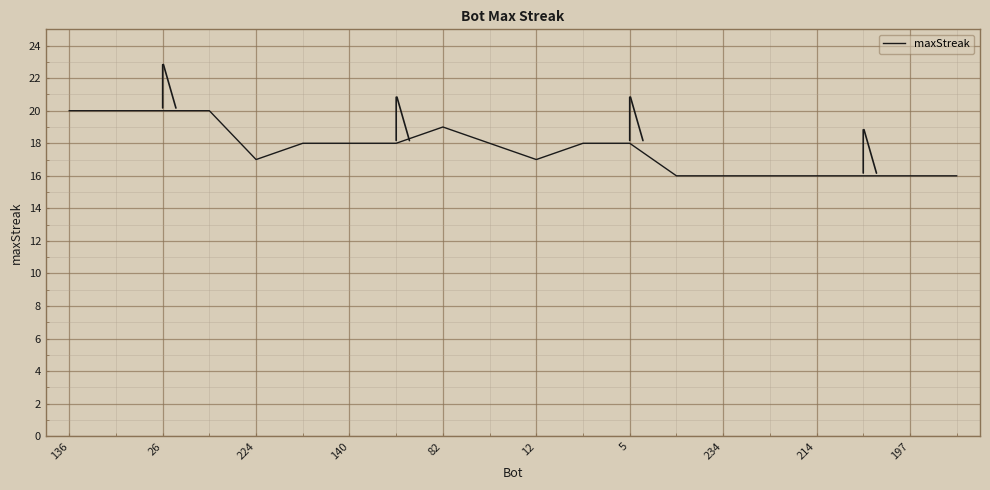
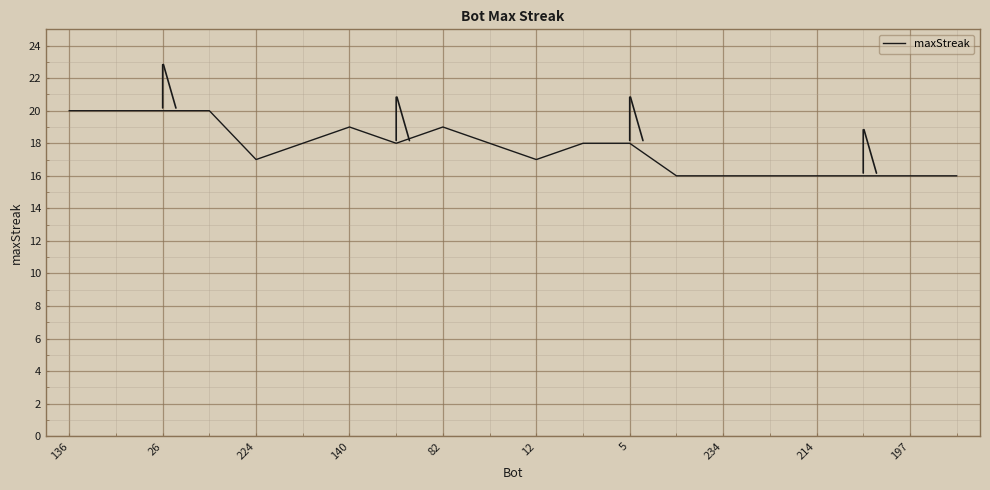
  {
    "136": 20,
    "26": 20,
    "224": 17,
-   "140": 18,
+   "140": 19,
    "82": 19,
    "12": 17,
    "5": 18,
    "234": 16,
    "214": 16,
    "197": 16
  }
